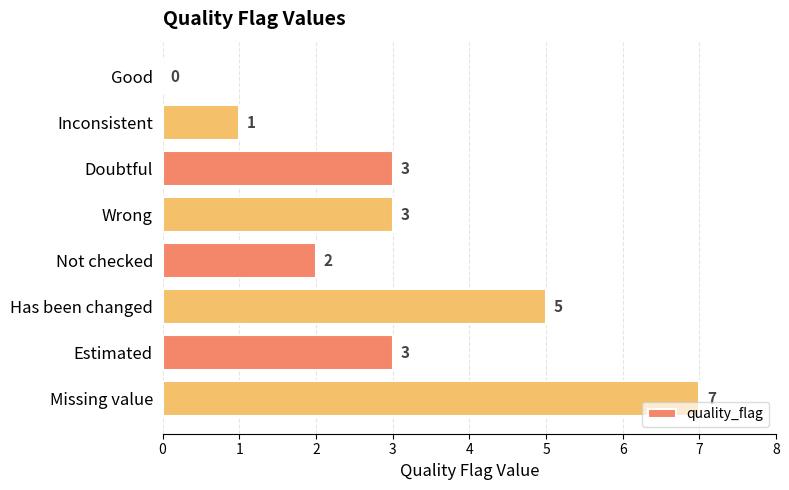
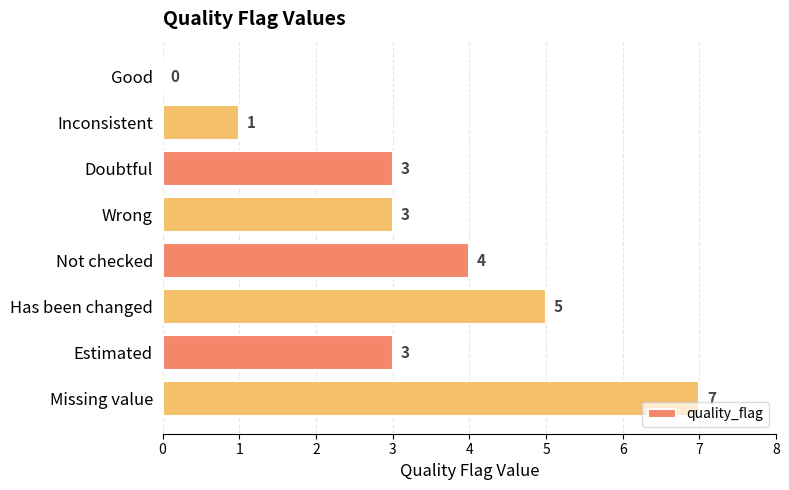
  {
    "Good": 0,
    "Inconsistent": 1,
    "Doubtful": 3,
    "Wrong": 3,
-   "Not checked": 2,
+   "Not checked": 4,
    "Has been changed": 5,
    "Estimated": 3
  }
